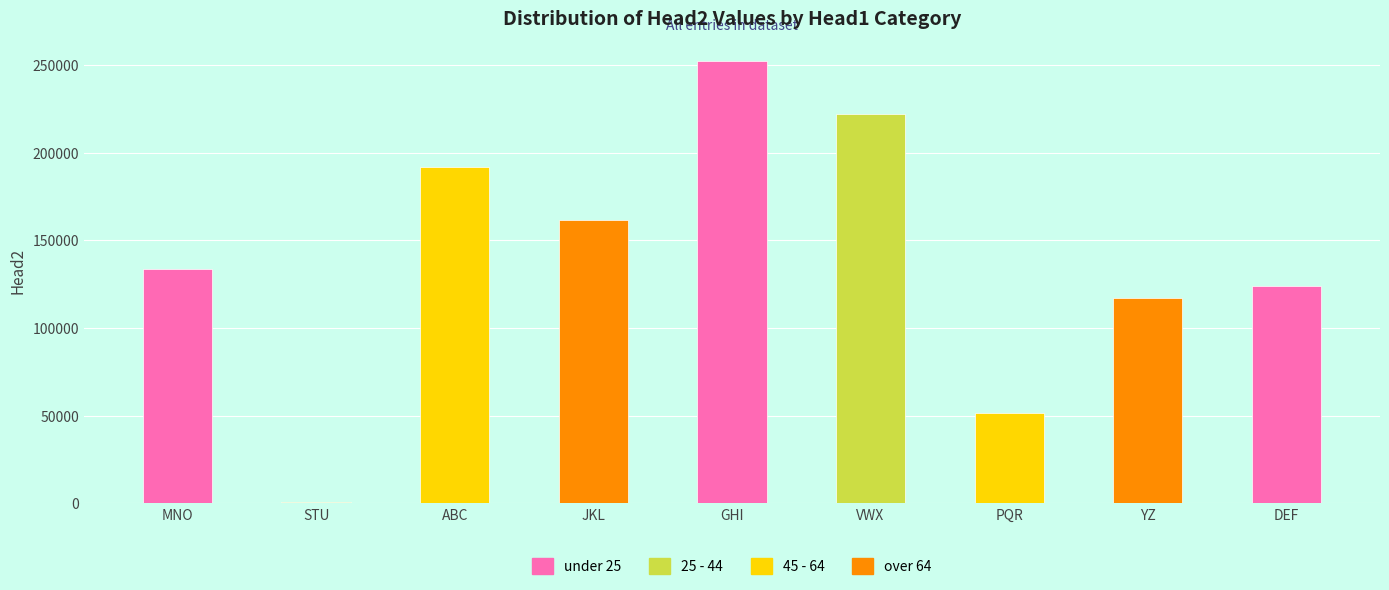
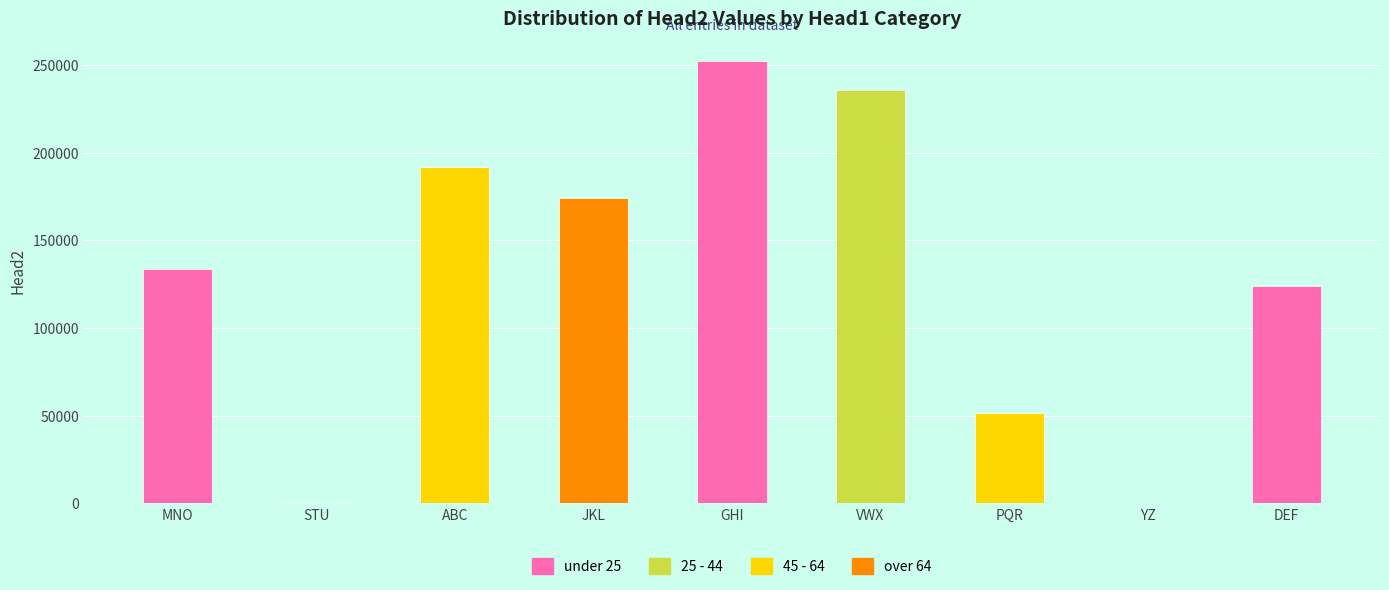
  {
    "MNO": 134000,
    "ABC": 192000,
-   "JKL": 162000,
+   "JKL": 174000,
    "GHI": 253000,
-   "VWX": 222000,
+   "VWX": 236000,
    "PQR": 52000,
-   "YZ": 117000,
+   "YZ": 0,
    "DEF": 124000
  }
